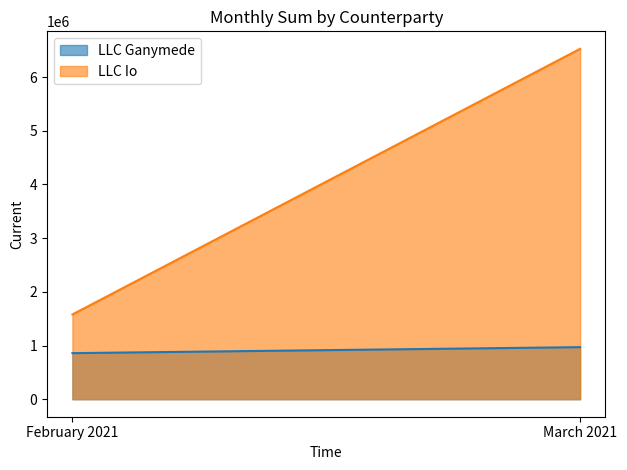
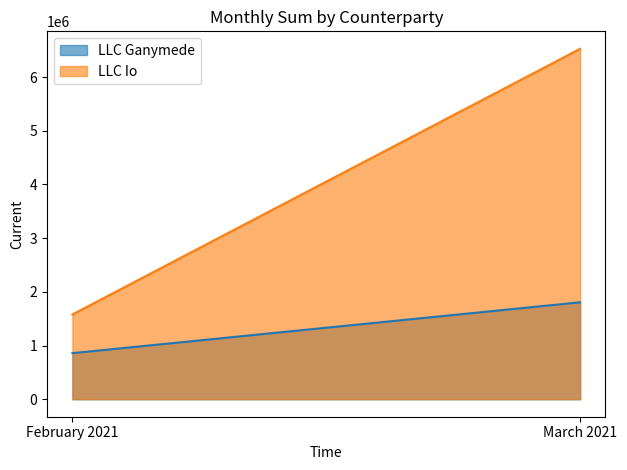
  {
    "LLC Ganymede": {
      "February 2021": 900000,
-     "March 2021": 1000000
+     "March 2021": 1800000
    },
    "LLC Io": {
      "February 2021": 1600000,
      "March 2021": 6500000
    }
  }
